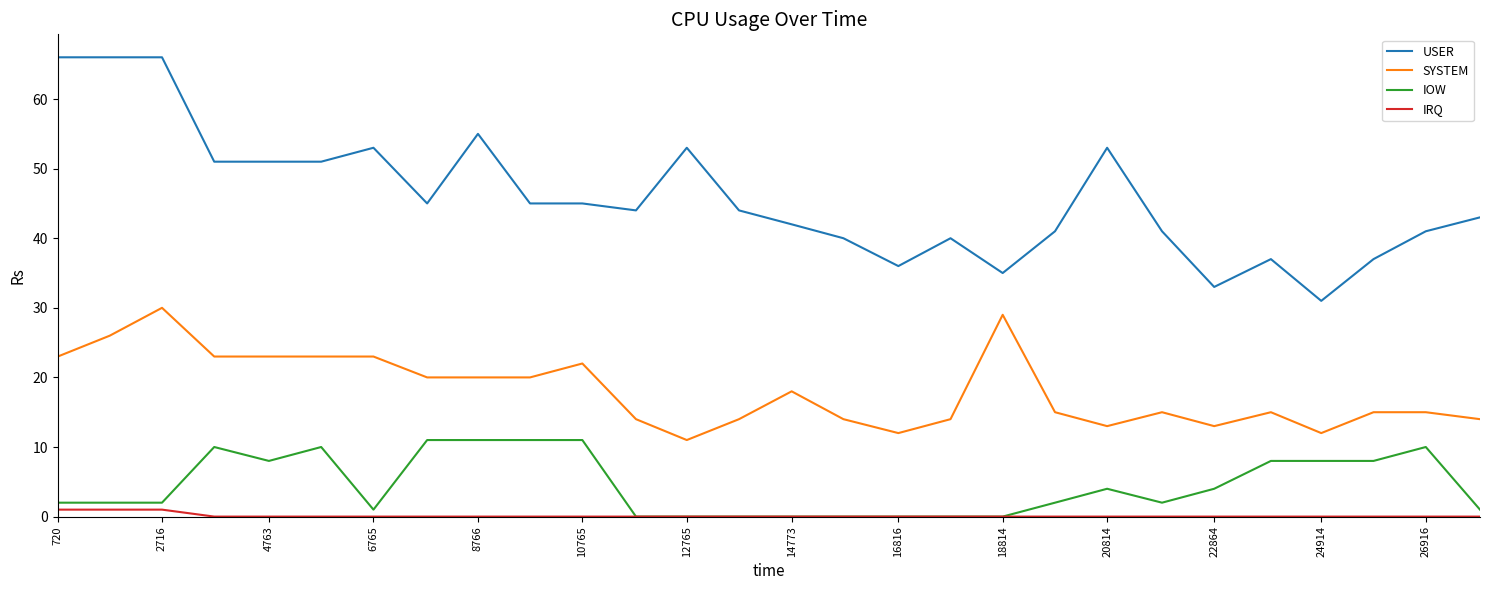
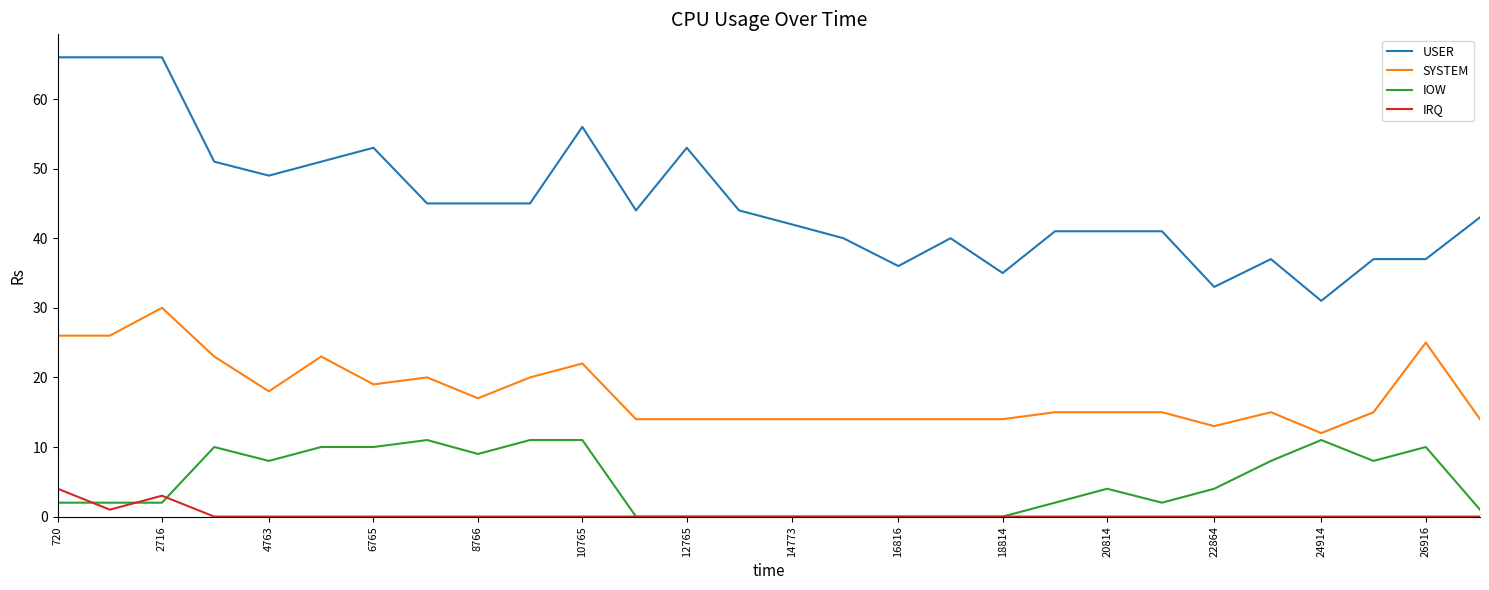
  {
    "USER": {
      "720": 66,
      "2716": 66,
-     "4763": 51,
+     "4763": 49,
      "6765": 53,
-     "8766": 55,
-     "10765": 45,
+     "8766": 45,
+     "10765": 56,
      "12765": 53,
      "14773": 42,
      "16816": 36,
      "18814": 35,
-     "20814": 53,
+     "20814": 41,
      "22864": 33,
      "24914": 31,
-     "26916": 41
+     "26916": 37
    },
    "SYSTEM": {
-     "720": 23,
+     "720": 26,
      "2716": 30,
-     "4763": 23,
-     "6765": 23,
-     "8766": 20,
+     "4763": 18,
+     "6765": 19,
+     "8766": 17,
      "10765": 22,
-     "12765": 11,
-     "14773": 18,
-     "16816": 12,
-     "18814": 29,
-     "20814": 13,
+     "12765": 14,
+     "14773": 14,
+     "16816": 14,
+     "18814": 14,
+     "20814": 15,
      "22864": 13,
      "24914": 12,
-     "26916": 15
+     "26916": 25
    },
    "IOW": {
      "720": 2,
      "2716": 2,
      "4763": 8,
-     "6765": 1,
-     "8766": 11,
+     "6765": 10,
+     "8766": 9,
      "10765": 11,
      "20814": 4,
      "22864": 4,
-     "24914": 8,
+     "24914": 11,
      "26916": 10
    },
    "IRQ": {
-     "720": 1,
-     "2716": 1,
+     "720": 4,
+     "2716": 3,
      "4763": 0,
      "6765": 0,
      "8766": 0,
      "10765": 0,
      "20814": 0,
      "22864": 0,
      "24914": 0,
      "26916": 0
    }
  }
